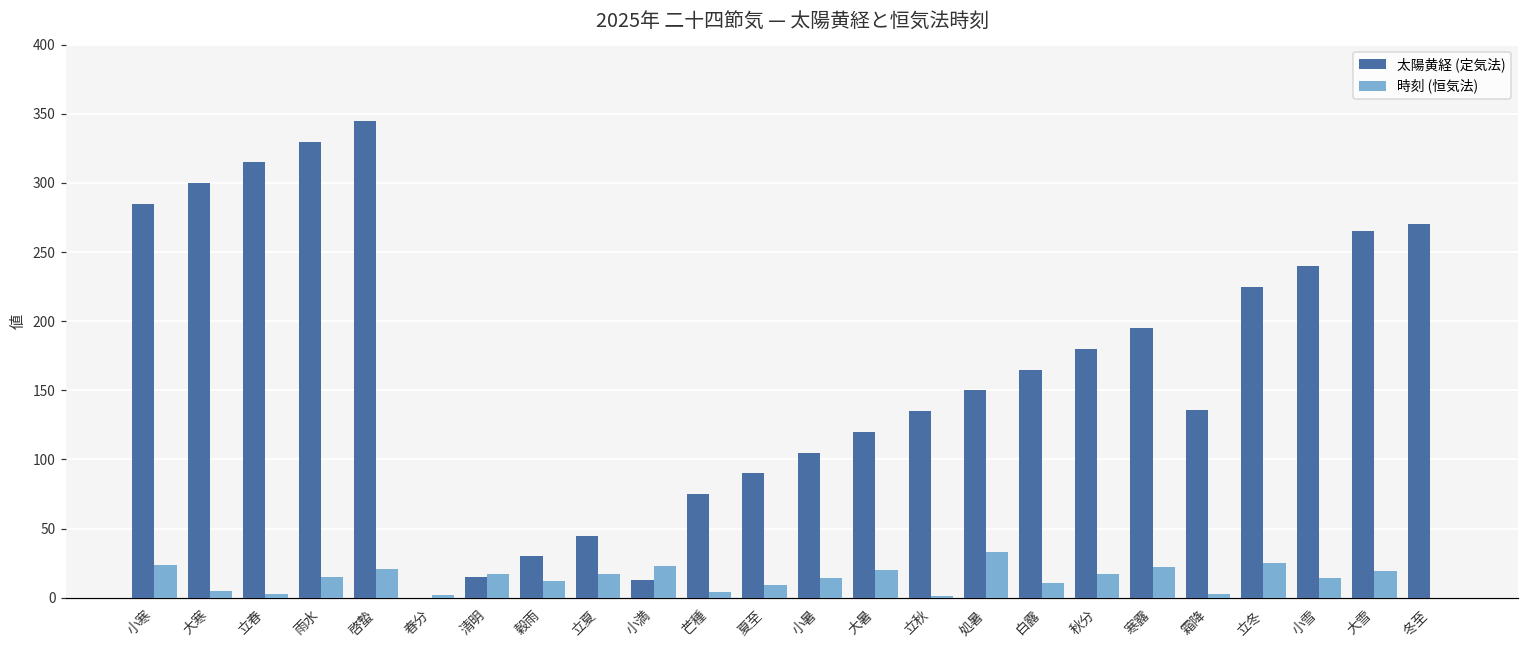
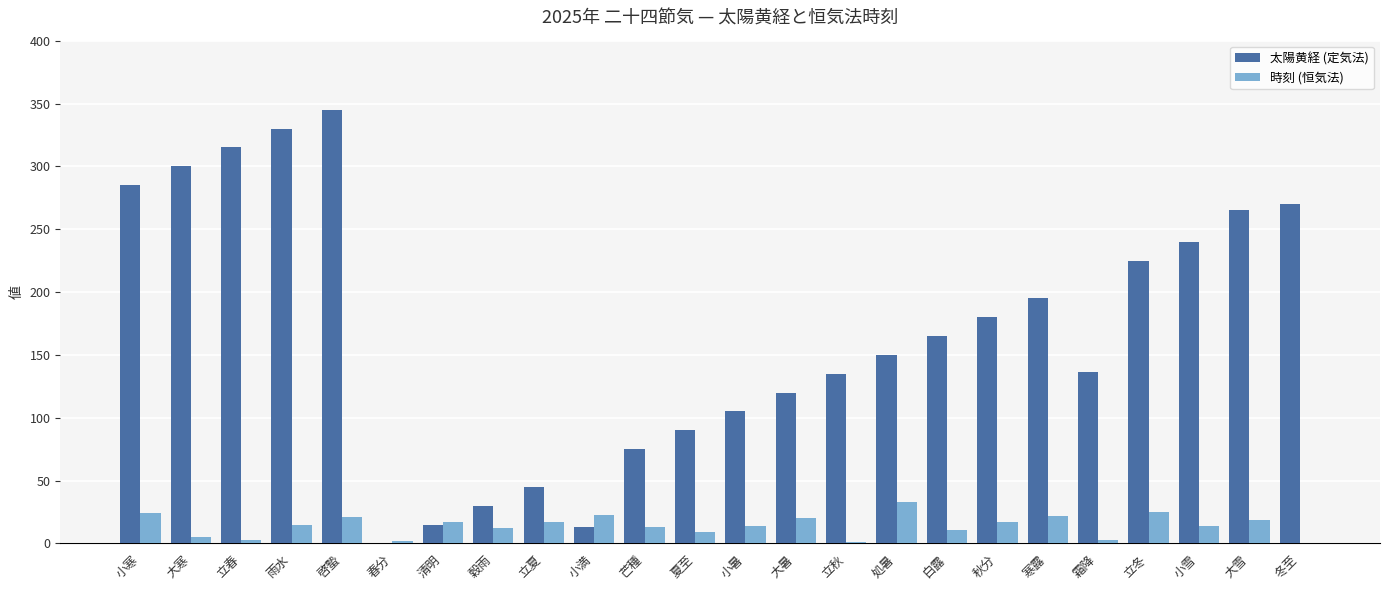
  {
    "太陽黄経 (定気法)": {
      "小寒": 285,
      "大寒": 300,
      "立春": 315,
      "雨水": 330,
      "啓蟄": 345,
      "春分": 0,
      "清明": 15,
      "穀雨": 30,
      "立夏": 45,
      "小満": 13,
      "芒種": 75,
      "夏至": 90,
      "小暑": 105,
      "大暑": 120,
      "立秋": 135,
      "処暑": 150,
      "白露": 165,
      "秋分": 180,
      "寒露": 195,
      "霜降": 136,
      "立冬": 225,
      "小雪": 240,
      "大雪": 265,
      "冬至": 270
    },
    "時刻 (恒気法)": {
      "小寒": 24,
      "大寒": 5,
      "立春": 3,
      "雨水": 15,
      "啓蟄": 21,
      "春分": 2,
      "清明": 17,
      "穀雨": 12,
      "立夏": 17,
      "小満": 23,
-     "芒種": 4,
+     "芒種": 13,
      "夏至": 9,
      "小暑": 14,
      "大暑": 20,
      "処暑": 33,
      "白露": 11,
      "秋分": 17,
      "寒露": 22,
      "霜降": 3,
      "立冬": 25,
      "小雪": 14,
      "大雪": 19,
      "冬至": 0
    }
  }
